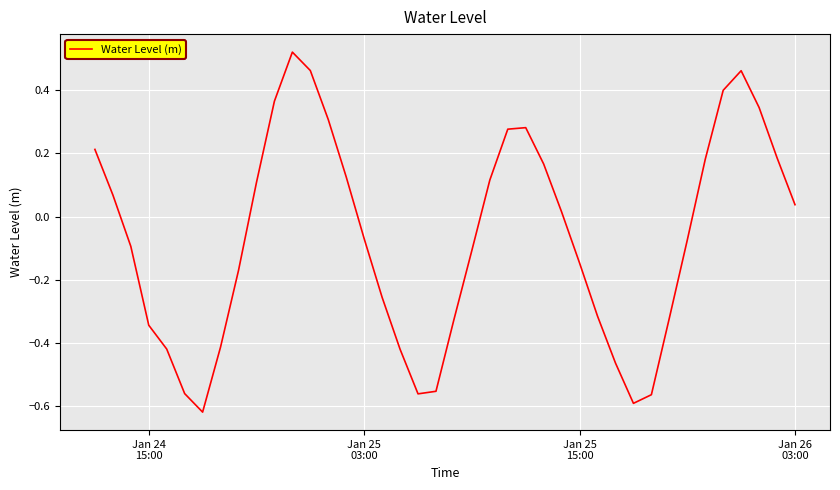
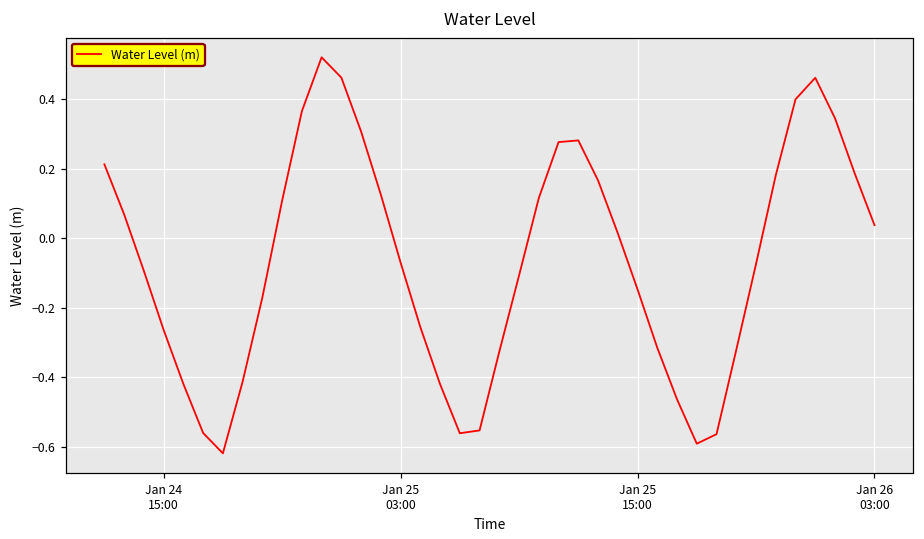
  {
-   "Jan 24 15:00": -0.34,
+   "Jan 24 15:00": -0.26,
    "Jan 25 03:00": -0.07,
    "Jan 25 15:00": -0.15,
    "Jan 26 03:00": 0.04
  }
